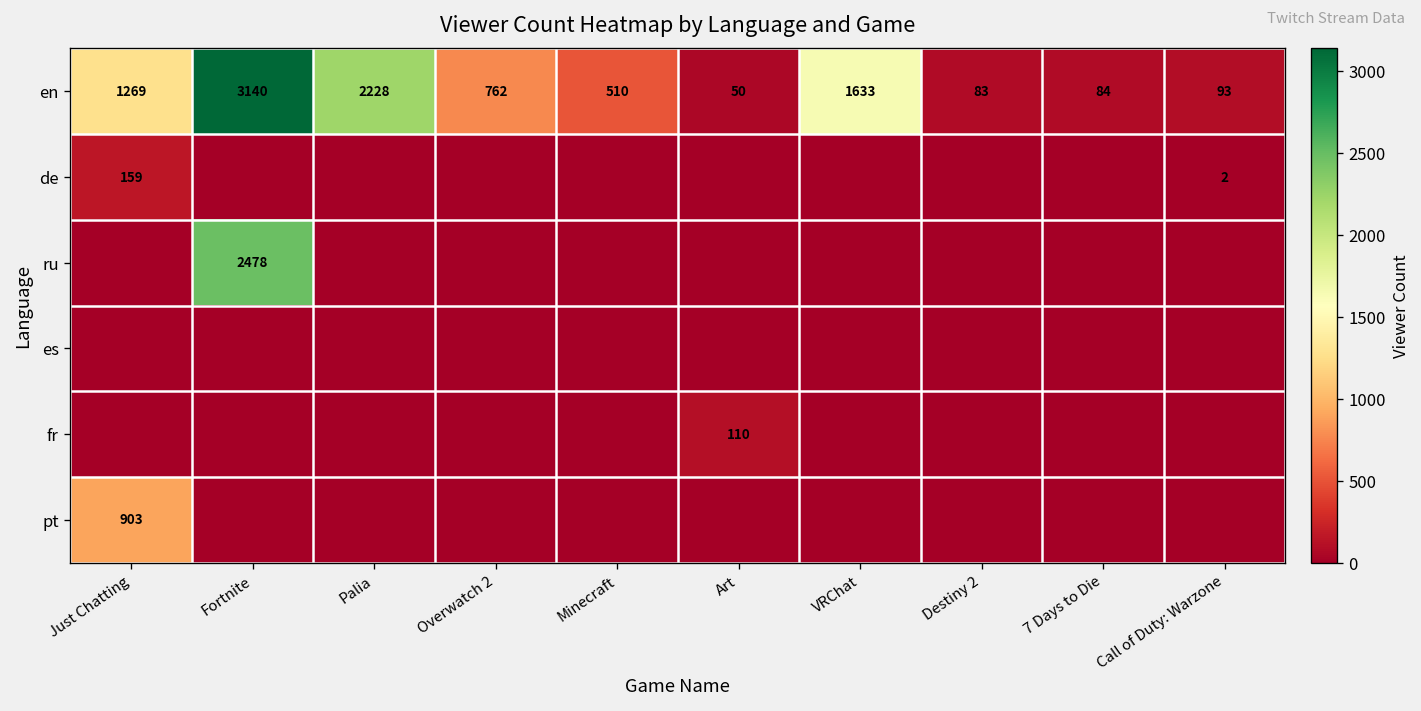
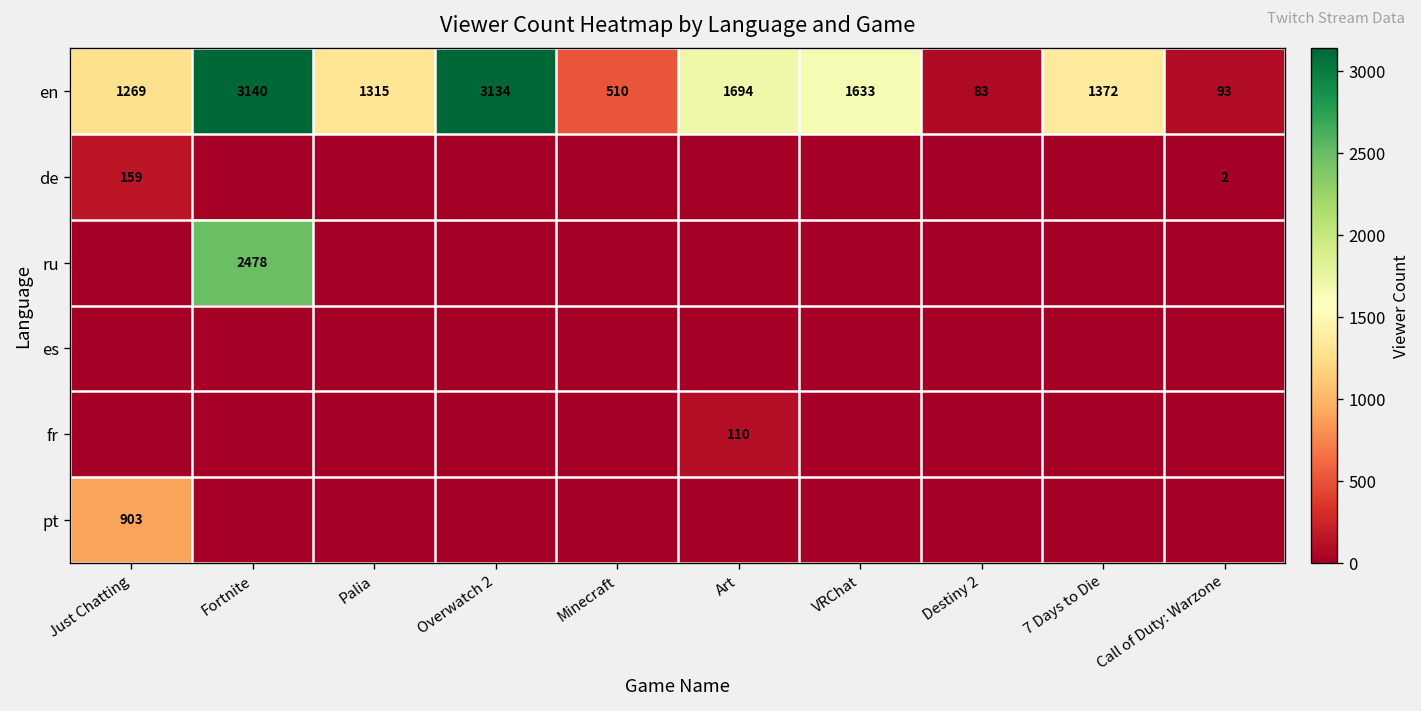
  {
    "en": {
      "Just Chatting": 1269,
      "Fortnite": 3140,
-     "Palia": 2228,
-     "Overwatch 2": 762,
+     "Palia": 1315,
+     "Overwatch 2": 3134,
      "Minecraft": 510,
-     "Art": 50,
+     "Art": 1694,
      "VRChat": 1633,
      "Destiny 2": 83,
-     "7 Days to Die": 84,
+     "7 Days to Die": 1372,
      "Call of Duty: Warzone": 93
    },
    "de": {
      "Just Chatting": 159,
      "Call of Duty: Warzone": 2
    },
    "ru": {
      "Fortnite": 2478
    },
    "fr": {
      "Art": 110
    },
    "pt": {
      "Just Chatting": 903
    }
  }
